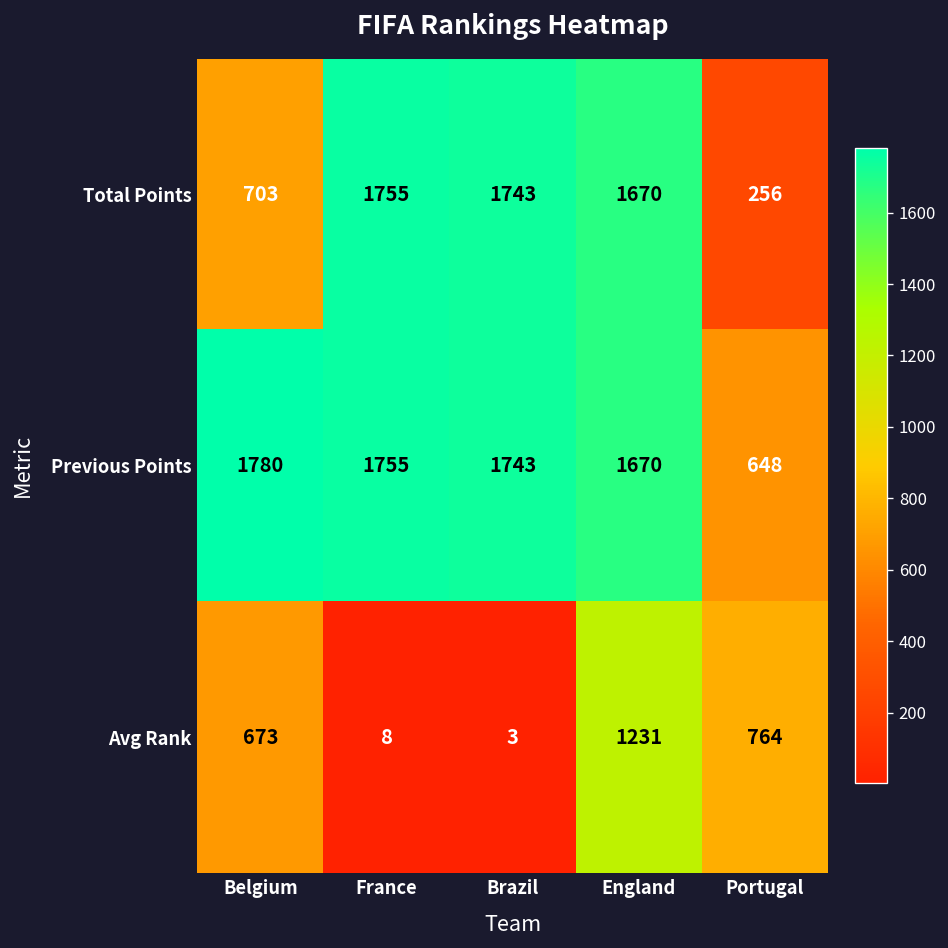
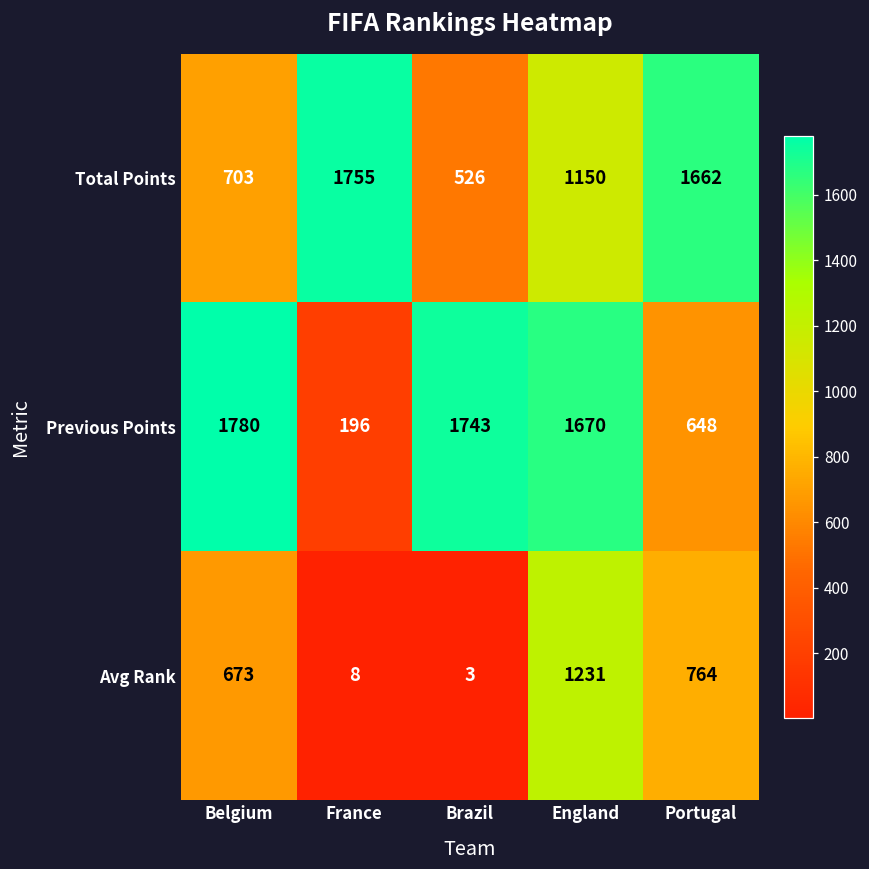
  {
    "Total Points": {
      "Belgium": 703,
      "France": 1755,
-     "Brazil": 1743,
-     "England": 1670,
-     "Portugal": 256
+     "Brazil": 526,
+     "England": 1150,
+     "Portugal": 1662
    },
    "Previous Points": {
      "Belgium": 1780,
-     "France": 1755,
+     "France": 196,
      "Brazil": 1743,
      "England": 1670,
      "Portugal": 648
    },
    "Avg Rank": {
      "Belgium": 673,
      "France": 8,
      "Brazil": 3,
      "England": 1231,
      "Portugal": 764
    }
  }
